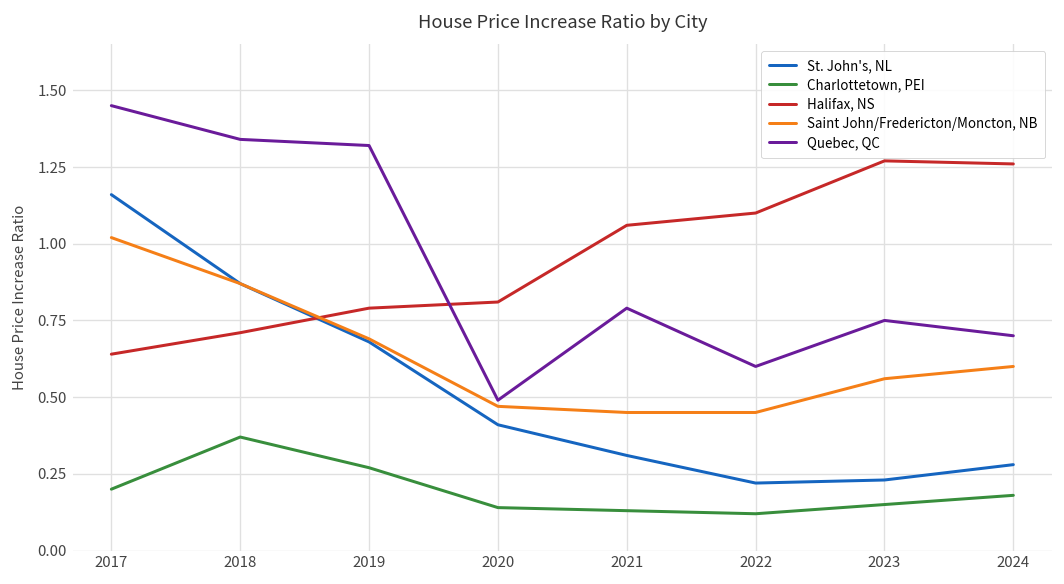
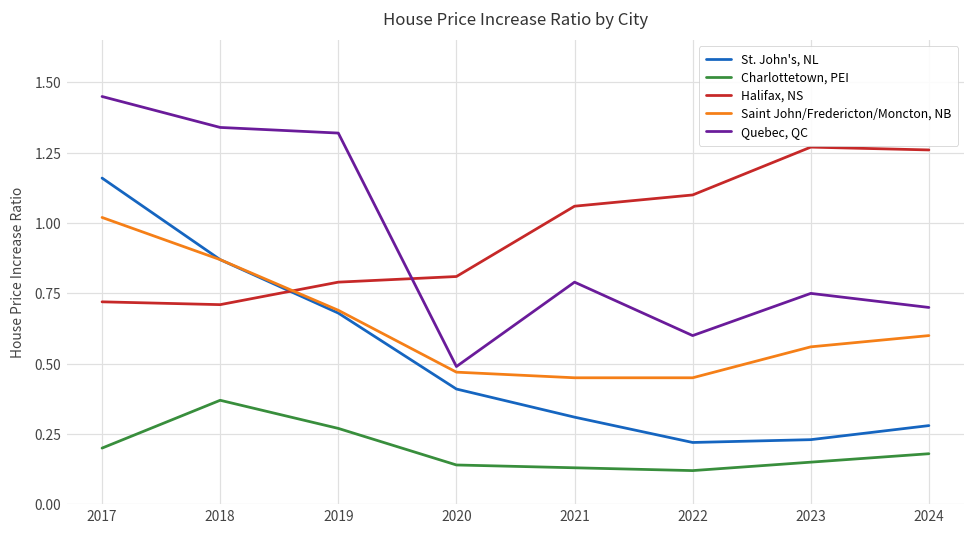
  {
    "St. John's, NL": {
      "2017": 1.16,
      "2020": 0.41,
      "2021": 0.31,
      "2022": 0.22,
      "2023": 0.23,
      "2024": 0.28
    },
    "Charlottetown, PEI": {
      "2017": 0.20,
      "2018": 0.37,
      "2019": 0.27,
      "2020": 0.14,
      "2021": 0.13,
      "2022": 0.12,
      "2023": 0.15,
      "2024": 0.18
    },
    "Halifax, NS": {
-     "2017": 0.64,
+     "2017": 0.72,
      "2018": 0.71,
      "2019": 0.79,
      "2020": 0.81,
      "2021": 1.06,
      "2022": 1.10,
      "2023": 1.27,
      "2024": 1.26
    },
    "Saint John/Fredericton/Moncton, NB": {
      "2017": 1.02,
      "2020": 0.47,
      "2021": 0.45,
      "2022": 0.45,
      "2023": 0.56,
      "2024": 0.60
    },
    "Quebec, QC": {
      "2017": 1.45,
      "2018": 1.34,
      "2019": 1.32,
      "2020": 0.49,
      "2021": 0.79,
      "2022": 0.60,
      "2023": 0.75,
      "2024": 0.70
    }
  }
